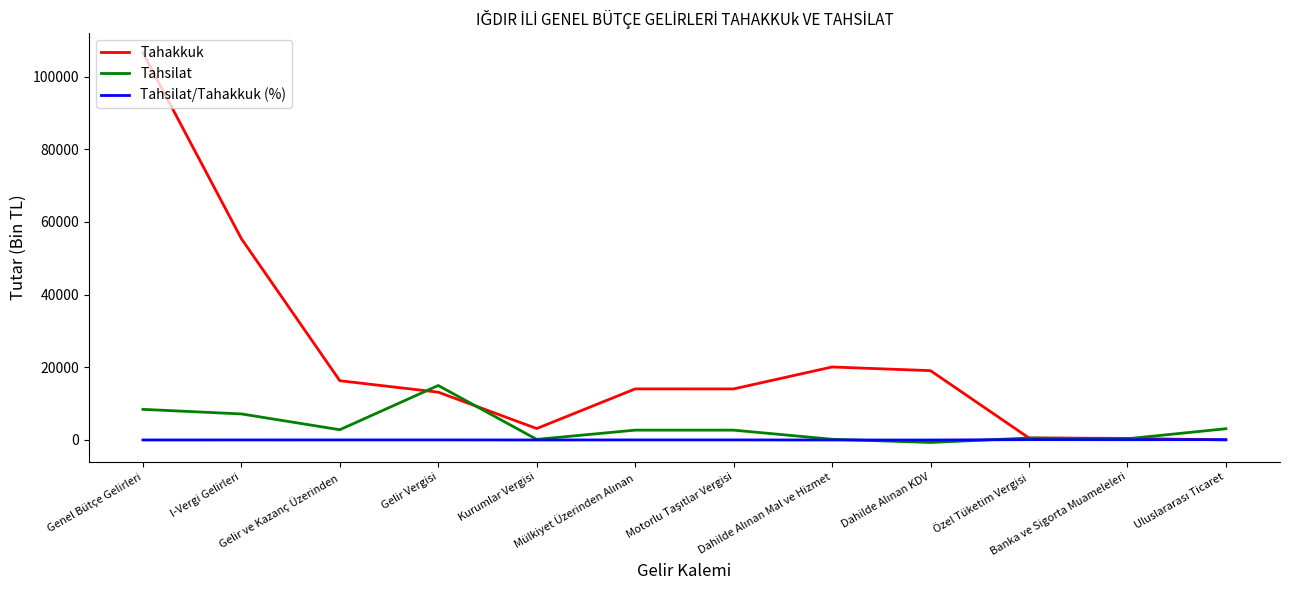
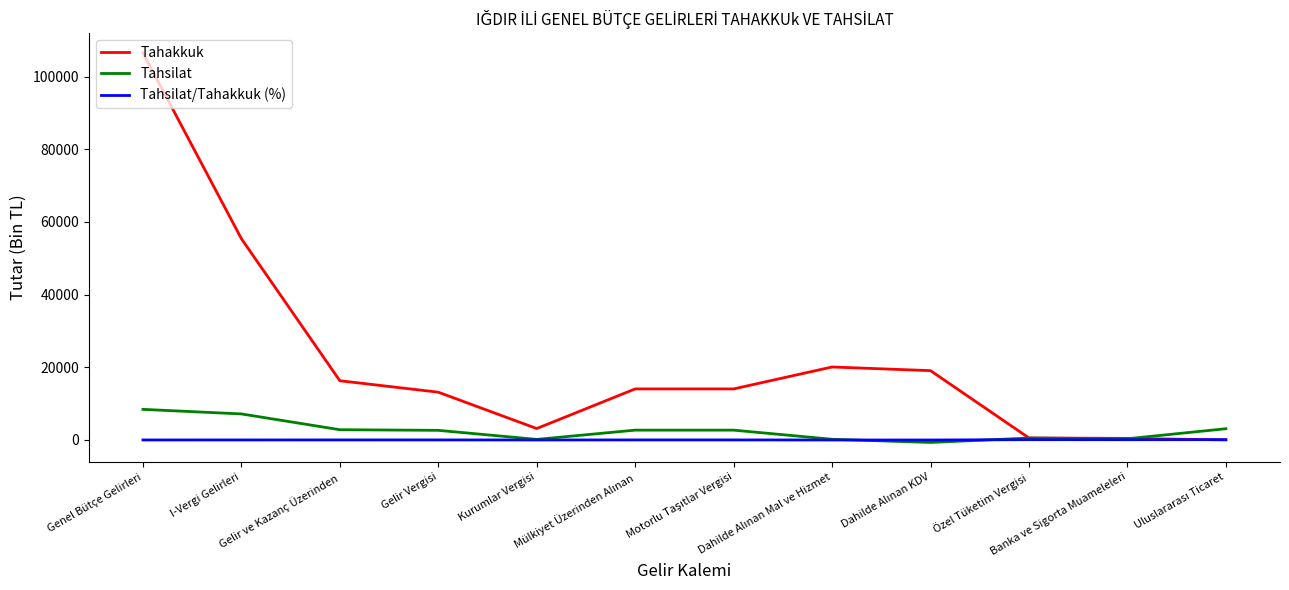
  {
    "Tahakkuk": {
      "I-Vergi Gelirleri": 55000,
      "Gelir ve Kazanç Üzerinden": 16000,
      "Gelir Vergisi": 13000,
      "Kurumlar Vergisi": 3000,
      "Mülkiyet Üzerinden Alınan": 14000,
      "Motorlu Taşıtlar Vergisi": 14000,
      "Dahilde Alınan Mal ve Hizmet": 20000,
      "Dahilde Alınan KDV": 19000
    },
    "Tahsilat": {
      "Genel Bütçe Gelirleri": 8000,
      "I-Vergi Gelirleri": 7000,
      "Gelir ve Kazanç Üzerinden": 3000,
-     "Gelir Vergisi": 15000,
+     "Gelir Vergisi": 3000,
      "Mülkiyet Üzerinden Alınan": 3000,
      "Motorlu Taşıtlar Vergisi": 3000,
      "Uluslararası Ticaret": 3000
    },
    "Tahsilat/Tahakkuk (%)": {
      "Genel Bütçe Gelirleri": 0,
      "I-Vergi Gelirleri": 0,
      "Gelir ve Kazanç Üzerinden": 0,
      "Gelir Vergisi": 0,
      "Mülkiyet Üzerinden Alınan": 0,
      "Motorlu Taşıtlar Vergisi": 0
    }
  }
